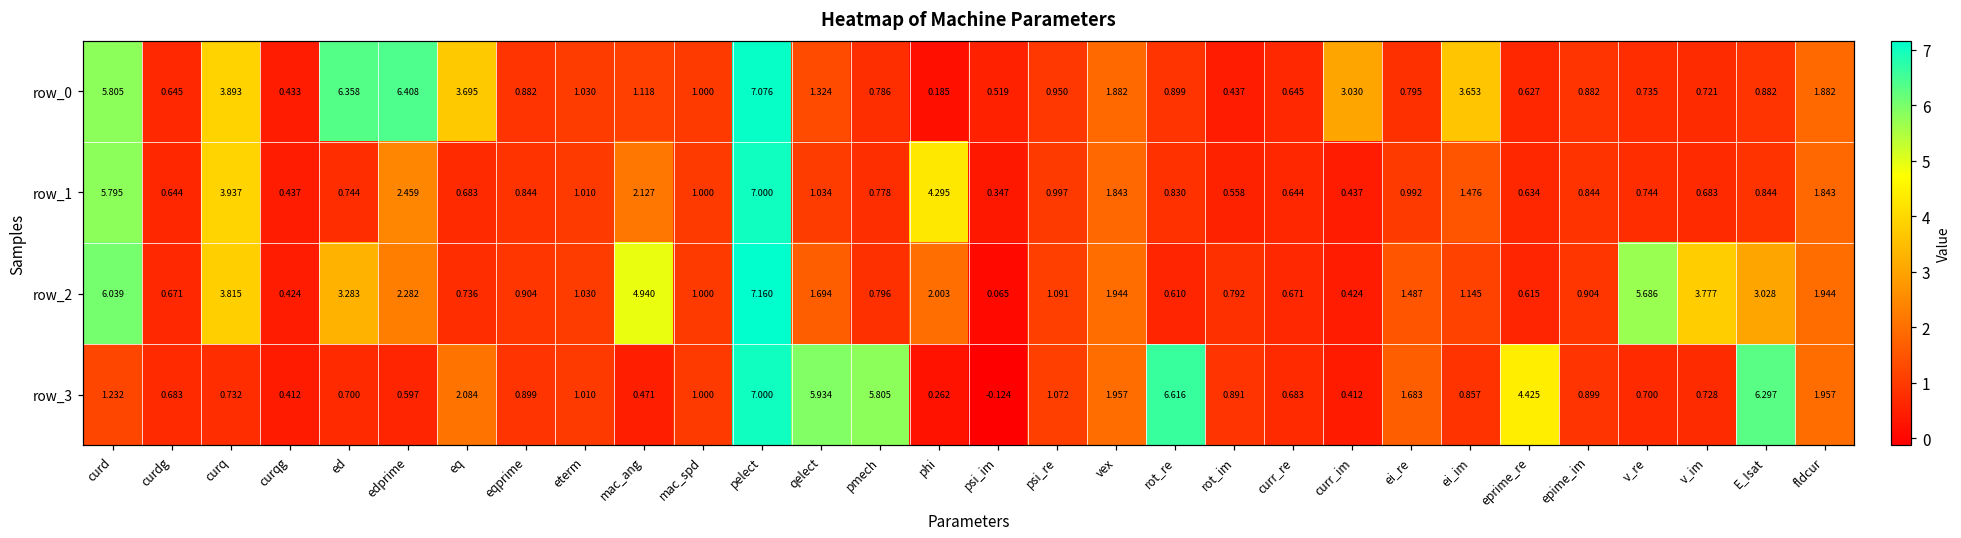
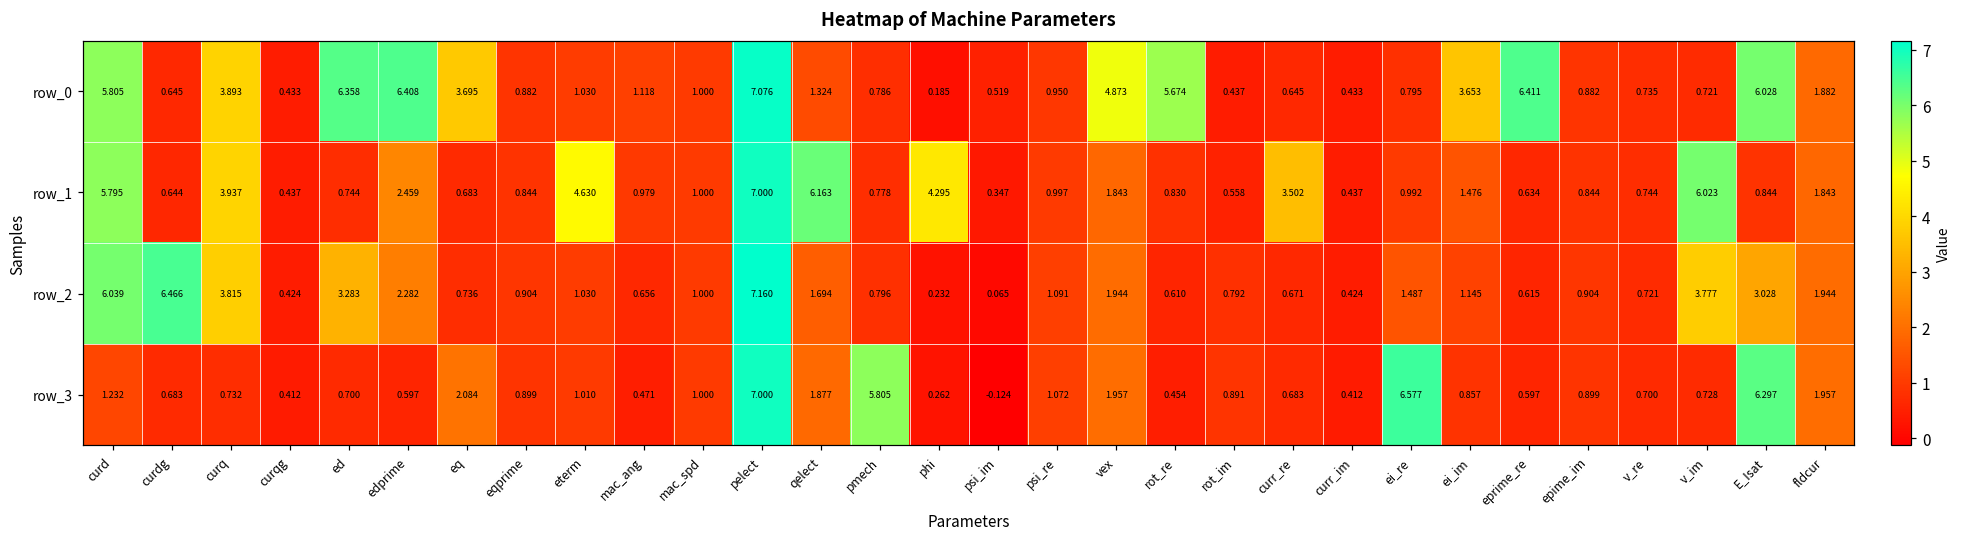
  {
    "row_0": {
      "curd": 5.805,
      "curdg": 0.645,
      "curq": 3.893,
      "curqg": 0.433,
      "ed": 6.358,
      "edprime": 6.408,
      "eq": 3.695,
      "eqprime": 0.882,
      "eterm": 1.030,
      "mac_ang": 1.118,
      "mac_spd": 1.000,
      "pelect": 7.076,
      "qelect": 1.324,
      "pmech": 0.786,
      "phi": 0.185,
      "psi_im": 0.519,
      "psi_re": 0.950,
-     "vex": 1.882,
-     "rot_re": 0.899,
+     "vex": 4.873,
+     "rot_re": 5.674,
      "rot_im": 0.437,
      "curr_re": 0.645,
-     "curr_im": 3.030,
+     "curr_im": 0.433,
      "ei_re": 0.795,
      "ei_im": 3.653,
-     "eprime_re": 0.627,
+     "eprime_re": 6.411,
      "epime_im": 0.882,
      "v_re": 0.735,
      "v_im": 0.721,
-     "E_Isat": 0.882,
+     "E_Isat": 6.028,
      "fldcur": 1.882
    },
    "row_1": {
      "curd": 5.795,
      "curdg": 0.644,
      "curq": 3.937,
      "curqg": 0.437,
      "ed": 0.744,
      "edprime": 2.459,
      "eq": 0.683,
      "eqprime": 0.844,
-     "eterm": 1.010,
-     "mac_ang": 2.127,
+     "eterm": 4.630,
+     "mac_ang": 0.979,
      "mac_spd": 1.000,
      "pelect": 7.000,
-     "qelect": 1.034,
+     "qelect": 6.163,
      "pmech": 0.778,
      "phi": 4.295,
      "psi_im": 0.347,
      "psi_re": 0.997,
      "vex": 1.843,
      "rot_re": 0.830,
      "rot_im": 0.558,
-     "curr_re": 0.644,
+     "curr_re": 3.502,
      "curr_im": 0.437,
      "ei_re": 0.992,
      "ei_im": 1.476,
      "eprime_re": 0.634,
      "epime_im": 0.844,
      "v_re": 0.744,
-     "v_im": 0.683,
+     "v_im": 6.023,
      "E_Isat": 0.844,
      "fldcur": 1.843
    },
    "row_2": {
      "curd": 6.039,
-     "curdg": 0.671,
+     "curdg": 6.466,
      "curq": 3.815,
      "curqg": 0.424,
      "ed": 3.283,
      "edprime": 2.282,
      "eq": 0.736,
      "eqprime": 0.904,
      "eterm": 1.030,
-     "mac_ang": 4.940,
+     "mac_ang": 0.656,
      "mac_spd": 1.000,
      "pelect": 7.160,
      "qelect": 1.694,
      "pmech": 0.796,
-     "phi": 2.003,
+     "phi": 0.232,
      "psi_im": 0.065,
      "psi_re": 1.091,
      "vex": 1.944,
      "rot_re": 0.610,
      "rot_im": 0.792,
      "curr_re": 0.671,
      "curr_im": 0.424,
      "ei_re": 1.487,
      "ei_im": 1.145,
      "eprime_re": 0.615,
      "epime_im": 0.904,
-     "v_re": 5.686,
+     "v_re": 0.721,
      "v_im": 3.777,
      "E_Isat": 3.028,
      "fldcur": 1.944
    },
    "row_3": {
      "curd": 1.232,
      "curdg": 0.683,
      "curq": 0.732,
      "curqg": 0.412,
      "ed": 0.700,
      "edprime": 0.597,
      "eq": 2.084,
      "eqprime": 0.899,
      "eterm": 1.010,
      "mac_ang": 0.471,
      "mac_spd": 1.000,
      "pelect": 7.000,
-     "qelect": 5.934,
+     "qelect": 1.877,
      "pmech": 5.805,
      "phi": 0.262,
      "psi_im": -0.124,
      "psi_re": 1.072,
      "vex": 1.957,
-     "rot_re": 6.616,
+     "rot_re": 0.454,
      "rot_im": 0.891,
      "curr_re": 0.683,
      "curr_im": 0.412,
-     "ei_re": 1.683,
+     "ei_re": 6.577,
      "ei_im": 0.857,
-     "eprime_re": 4.425,
+     "eprime_re": 0.597,
      "epime_im": 0.899,
      "v_re": 0.700,
      "v_im": 0.728,
      "E_Isat": 6.297,
      "fldcur": 1.957
    }
  }
